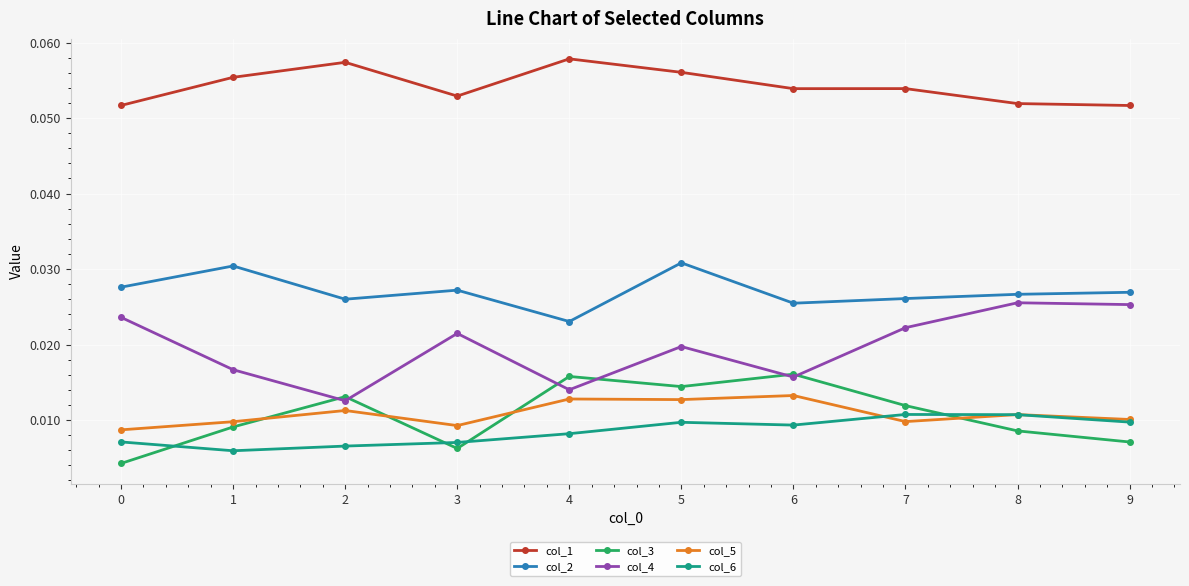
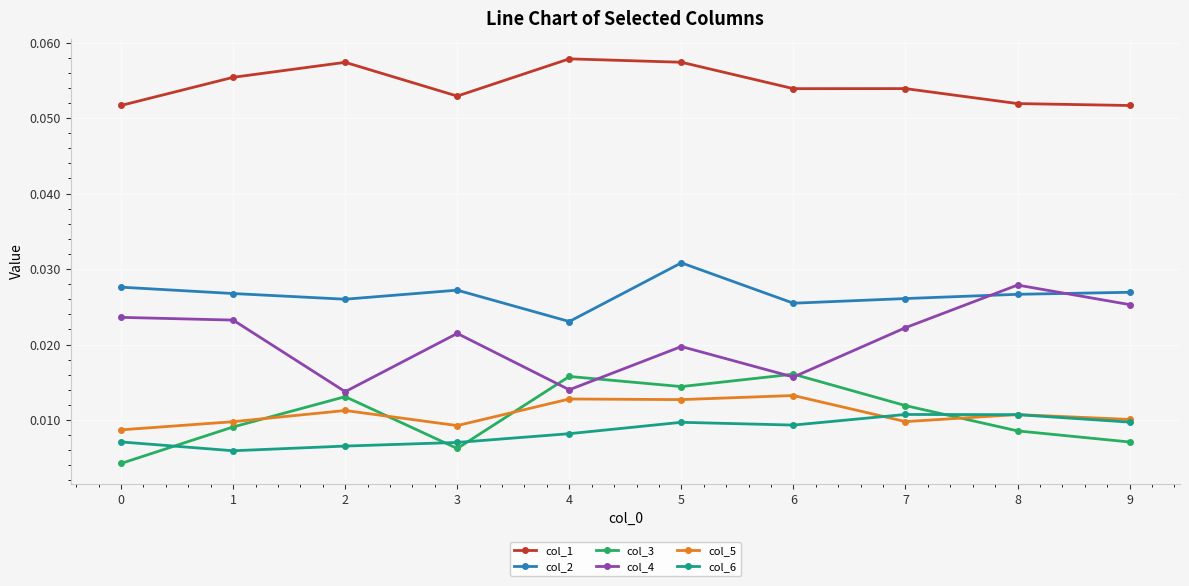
  {
    "col_1": {
      "0": 0.052,
      "1": 0.055,
      "2": 0.057,
      "3": 0.053,
      "4": 0.058,
-     "5": 0.056,
+     "5": 0.057,
      "6": 0.054,
      "7": 0.054,
      "8": 0.052,
      "9": 0.052
    },
    "col_2": {
      "0": 0.028,
-     "1": 0.030,
+     "1": 0.027,
      "2": 0.026,
      "3": 0.027,
      "4": 0.023,
      "5": 0.031,
      "6": 0.025,
      "7": 0.026,
      "8": 0.027,
      "9": 0.027
    },
    "col_4": {
      "0": 0.024,
-     "1": 0.017,
-     "2": 0.013,
+     "1": 0.023,
+     "2": 0.014,
      "3": 0.021,
      "4": 0.014,
      "5": 0.020,
      "6": 0.016,
      "7": 0.022,
-     "8": 0.026,
+     "8": 0.028,
      "9": 0.025
    },
    "col_5": {
      "0": 0.009,
      "1": 0.010,
      "2": 0.011,
      "3": 0.009,
      "4": 0.013,
      "5": 0.013,
      "6": 0.013,
      "7": 0.010,
      "9": 0.010
    }
  }
